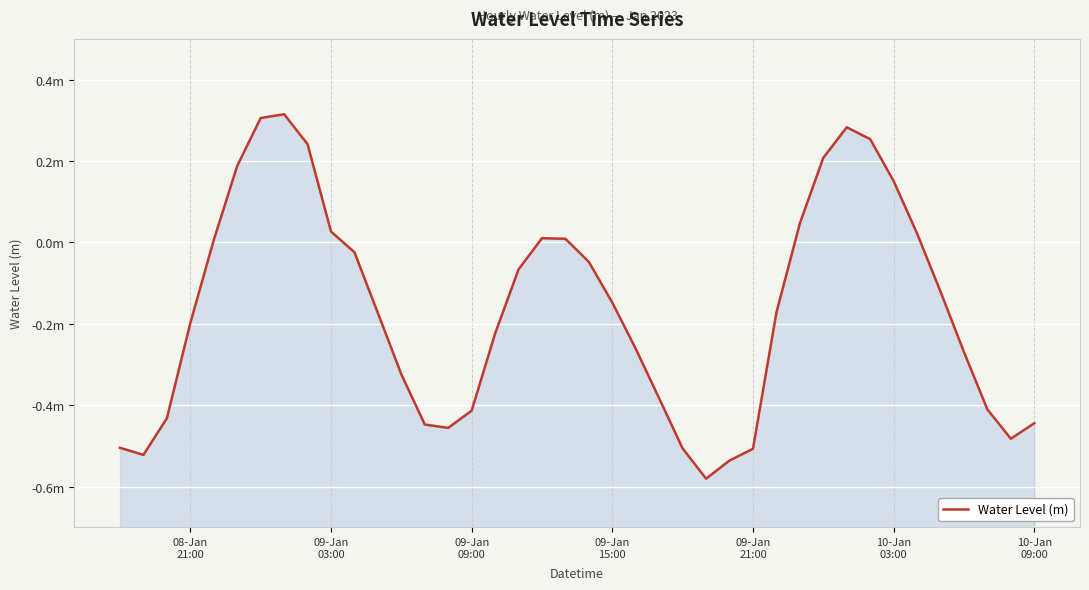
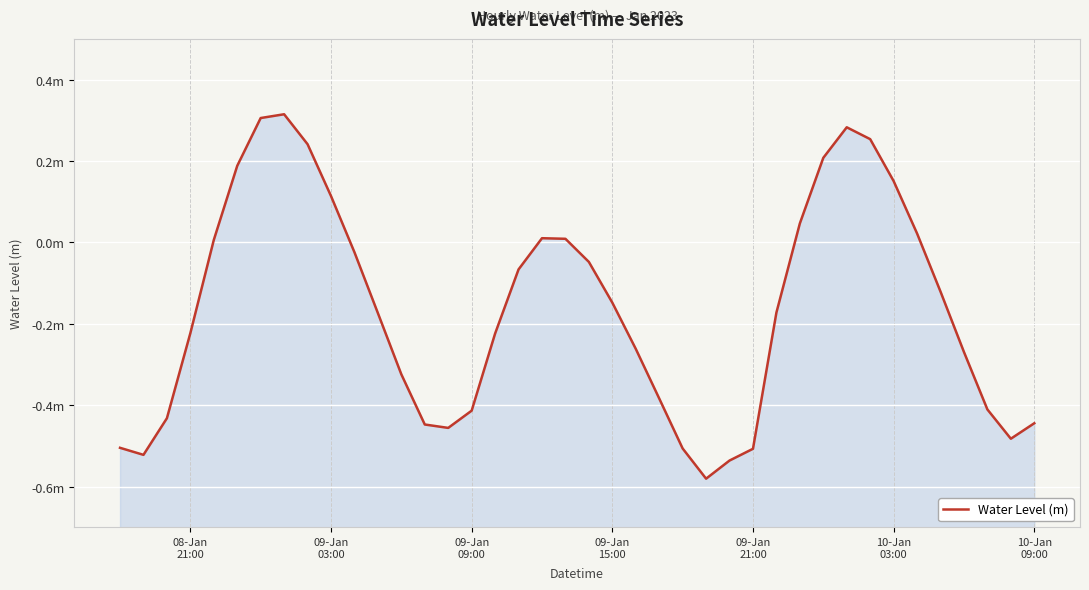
  {
-   "08-Jan 21:00": "-0.20m",
-   "09-Jan 03:00": "0.03m",
+   "08-Jan 21:00": "-0.22m",
+   "09-Jan 03:00": "0.11m",
    "09-Jan 09:00": "-0.41m",
    "09-Jan 15:00": "-0.15m",
    "09-Jan 21:00": "-0.51m",
    "10-Jan 03:00": "0.15m",
    "10-Jan 09:00": "-0.44m"
  }
